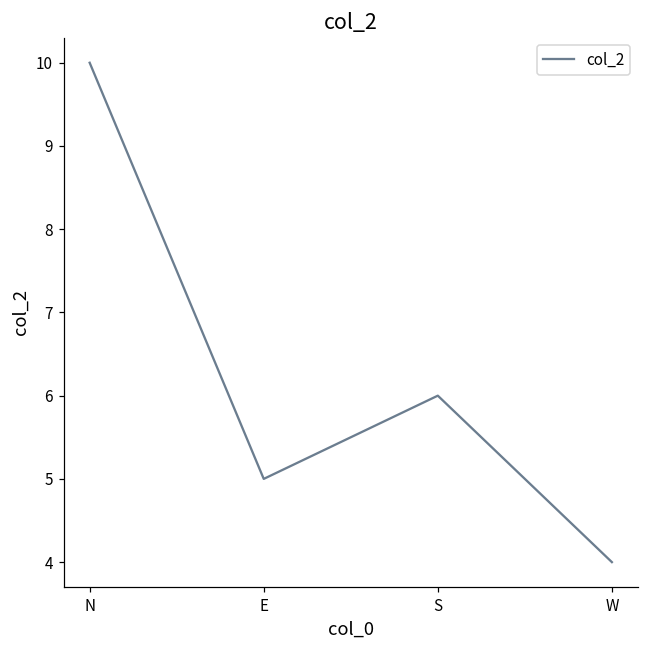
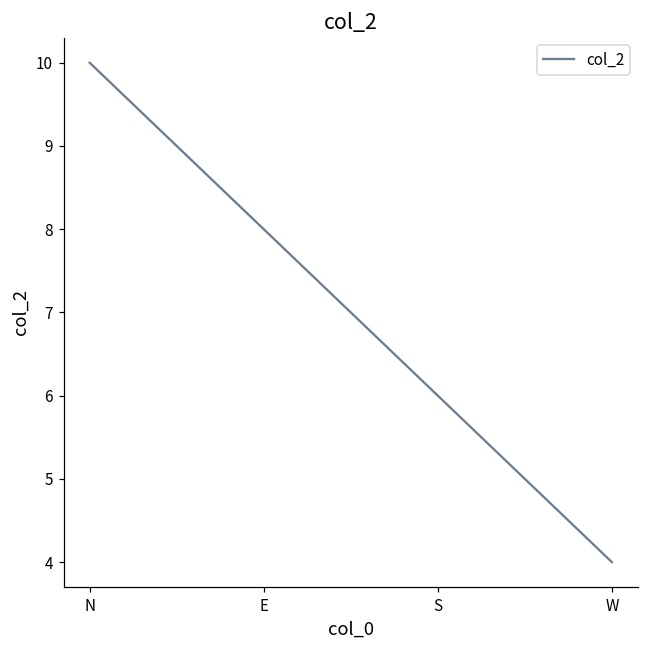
  {
    "N": 10,
-   "E": 5,
+   "E": 8,
    "S": 6,
    "W": 4
  }
